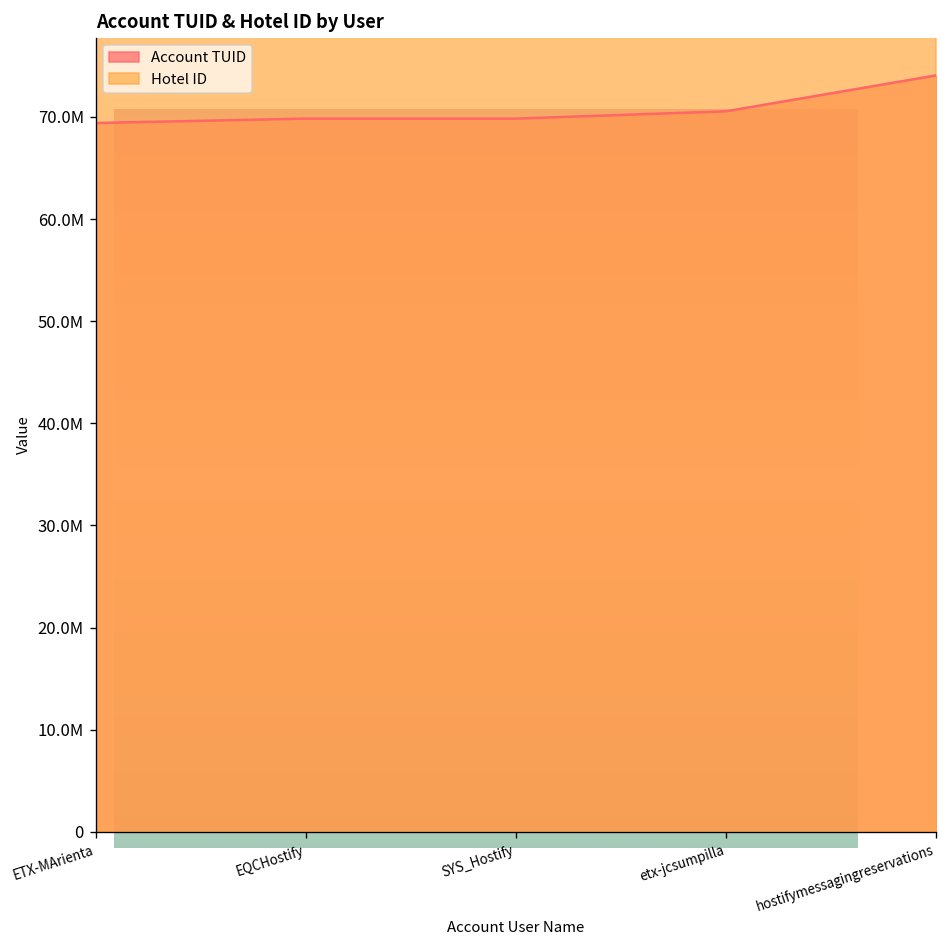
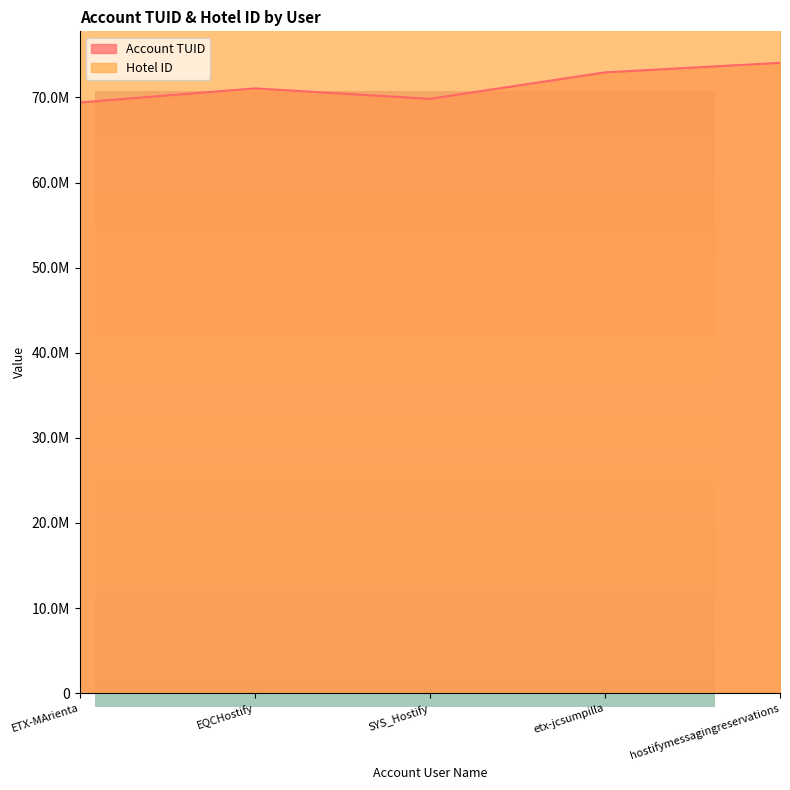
  {
    "Account TUID & Hotel ID by User": {
      "Account TUID": {
        "ETX-MArienta": 69000000,
-       "EQCHostify": 70000000,
+       "EQCHostify": 71000000,
        "SYS_Hostify": 70000000,
-       "etx-jcsumpilla": 71000000,
+       "etx-jcsumpilla": 73000000,
        "hostifymessagingreservations": 74000000
      }
    }
  }
